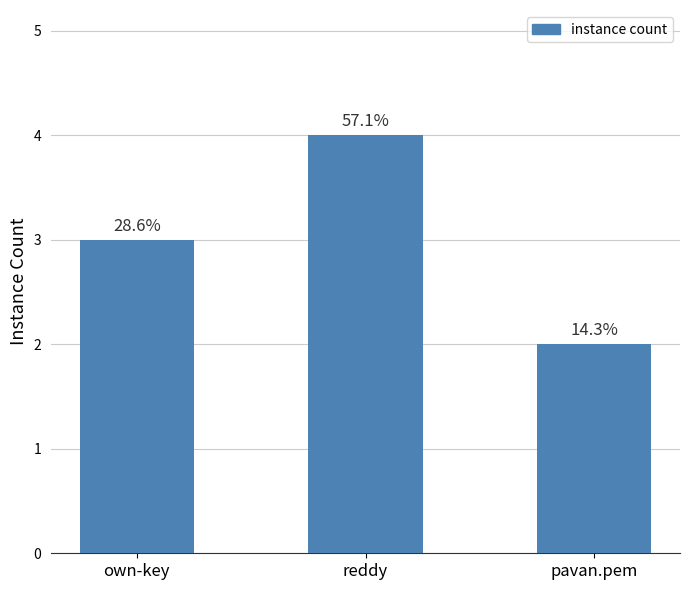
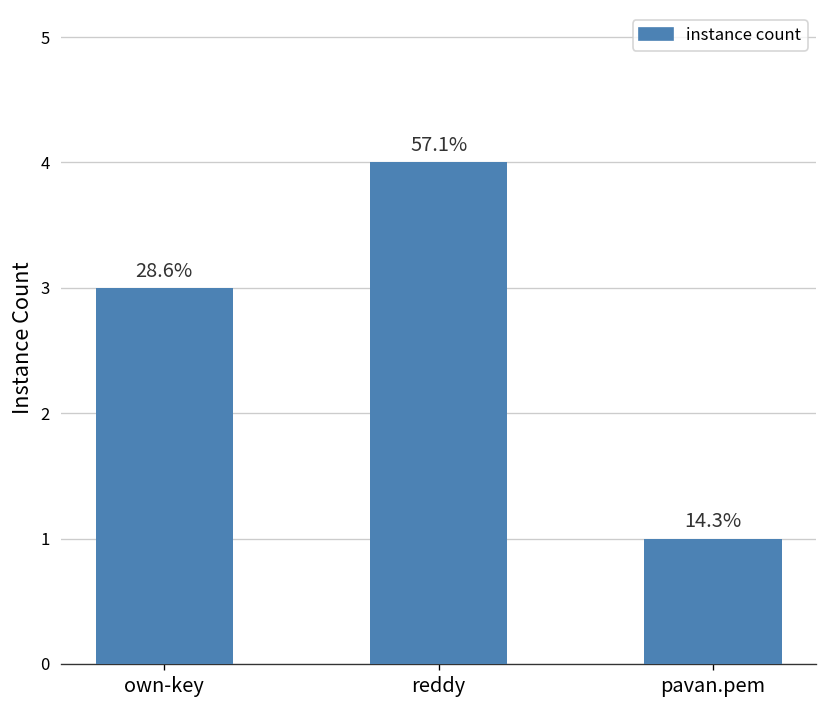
  {
-   "pavan.pem": 2
+   "pavan.pem": 1
  }
